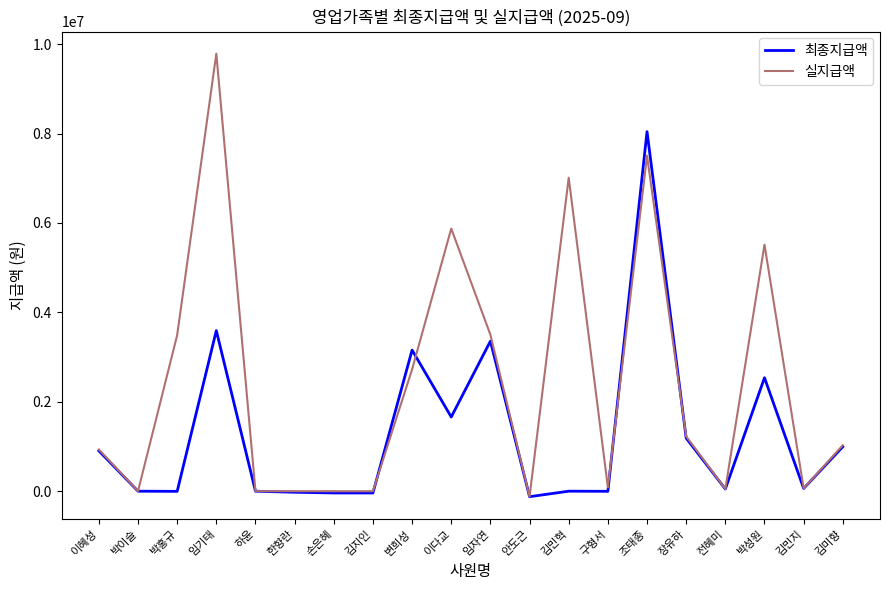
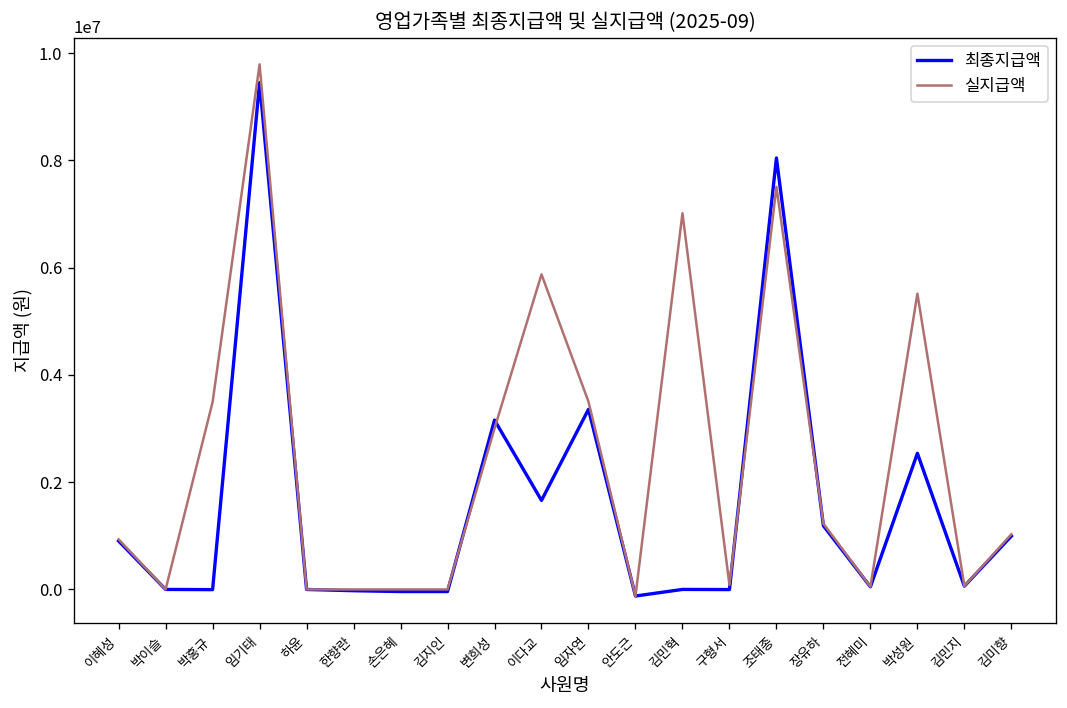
  {
    "최종지급액": {
      "박홍규": 0,
-     "임기태": 3600000,
+     "임기태": 9400000,
      "변희성": 3200000,
      "이다교": 1700000,
      "임자연": 3400000,
      "김민혁": 0,
      "구형서": 0,
      "조태종": 8000000,
      "박성원": 2500000
    },
    "실지급액": {
      "박홍규": 3500000,
      "임기태": 9800000,
-     "변희성": 2700000,
+     "변희성": 3000000,
      "이다교": 5900000,
      "임자연": 3500000,
      "김민혁": 7000000,
      "구형서": 100000,
      "조태종": 7500000,
      "박성원": 5500000
    }
  }
